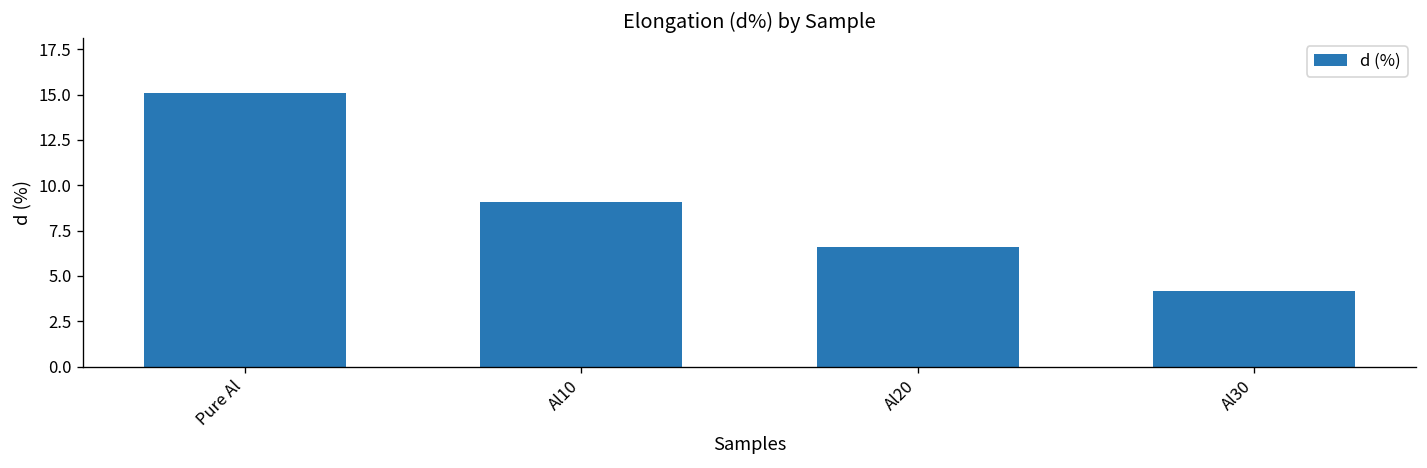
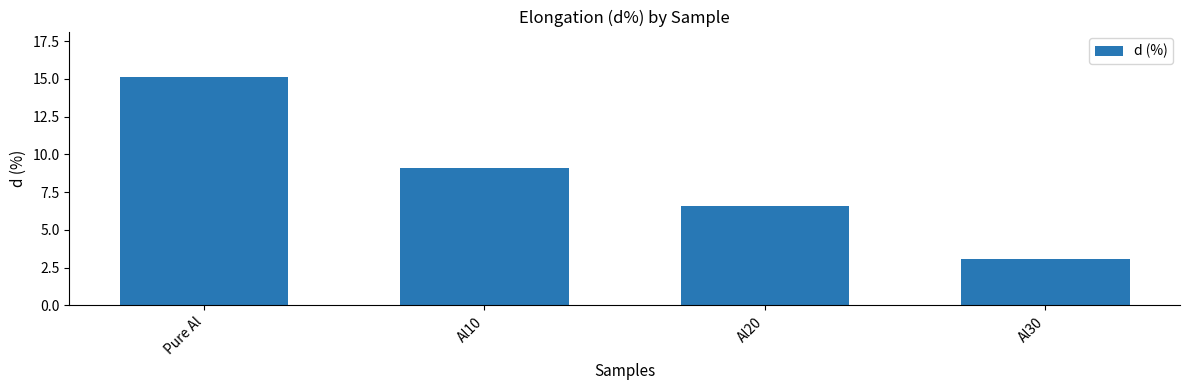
  {
    "Pure Al": 15.1,
    "Al10": 9.1,
    "Al20": 6.6,
-   "Al30": 4.2
+   "Al30": 3.1
  }
